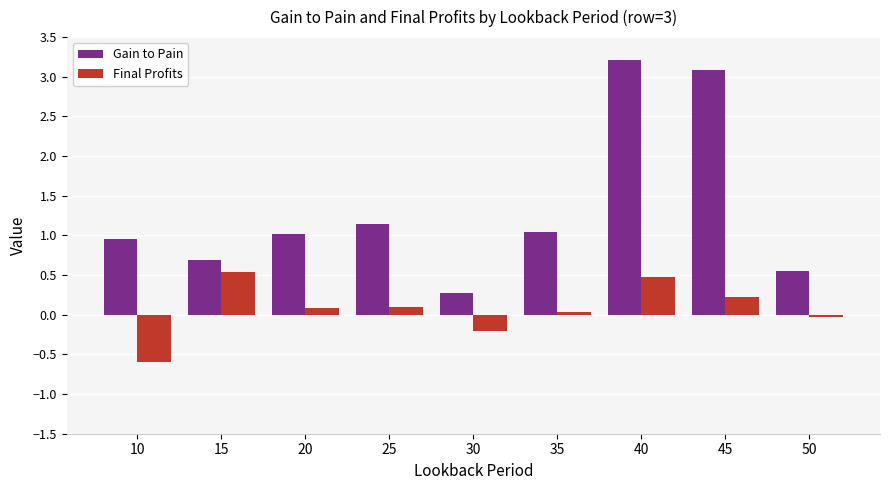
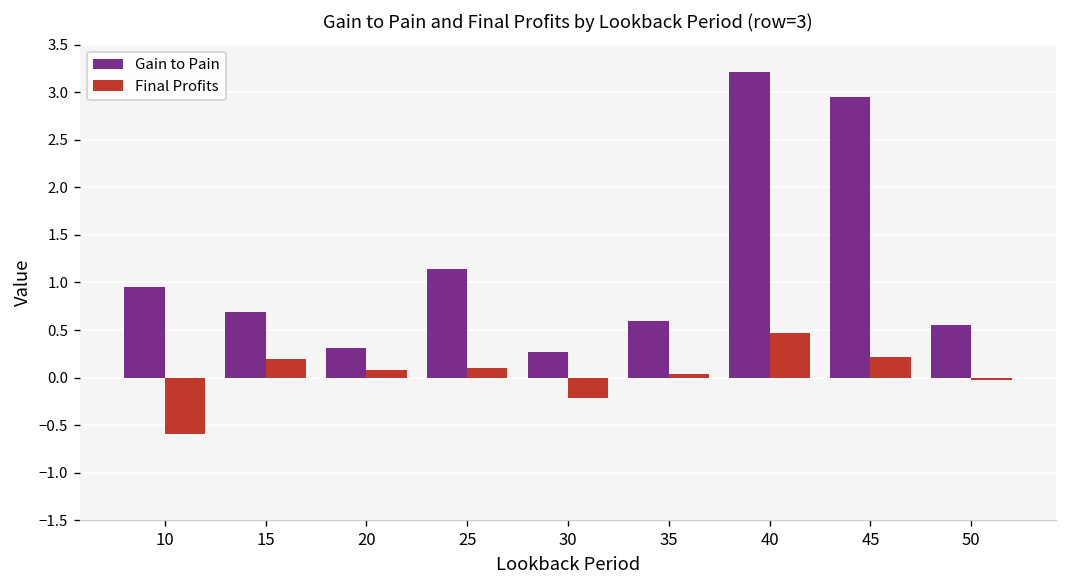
  {
    "Gain to Pain": {
      "10": 1.0,
      "15": 0.7,
-     "20": 1.0,
+     "20": 0.3,
      "25": 1.1,
      "30": 0.3,
-     "35": 1.0,
+     "35": 0.6,
      "40": 3.2,
-     "45": 3.1,
+     "45": 2.9,
      "50": 0.6
    },
    "Final Profits": {
      "10": -0.6,
-     "15": 0.5,
+     "15": 0.2,
      "20": 0.1,
      "25": 0.1,
      "30": -0.2,
      "35": 0.0,
      "40": 0.5,
      "45": 0.2
    }
  }
